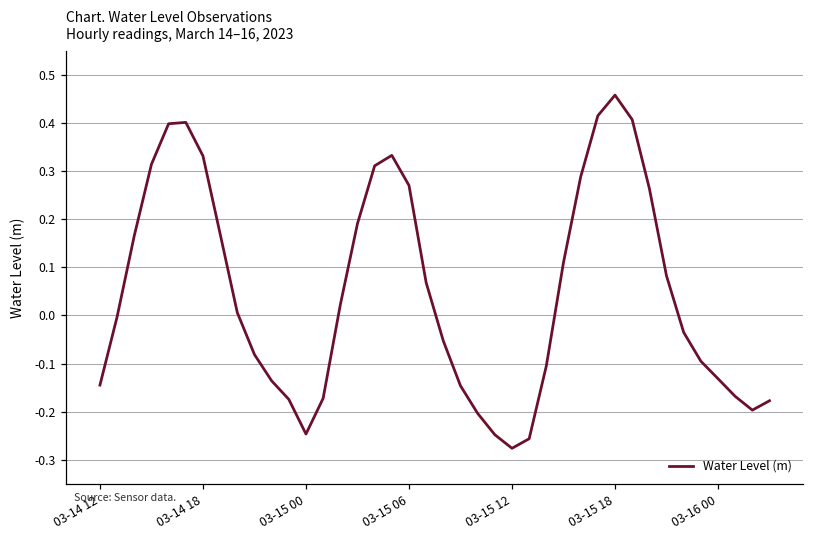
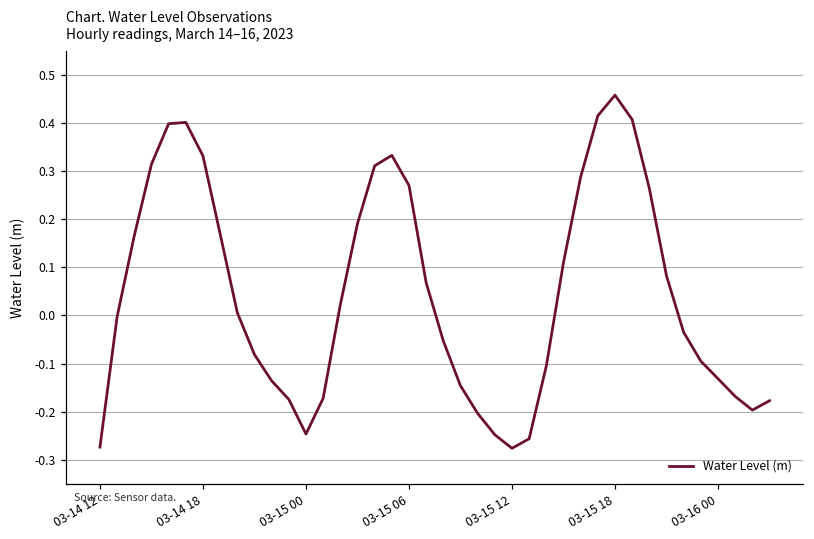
  {
-   "03-14 12": -0.14,
+   "03-14 12": -0.27,
    "03-14 18": 0.33,
    "03-15 00": -0.25,
    "03-15 06": 0.27,
    "03-15 12": -0.28,
    "03-15 18": 0.46,
    "03-16 00": -0.13
  }
